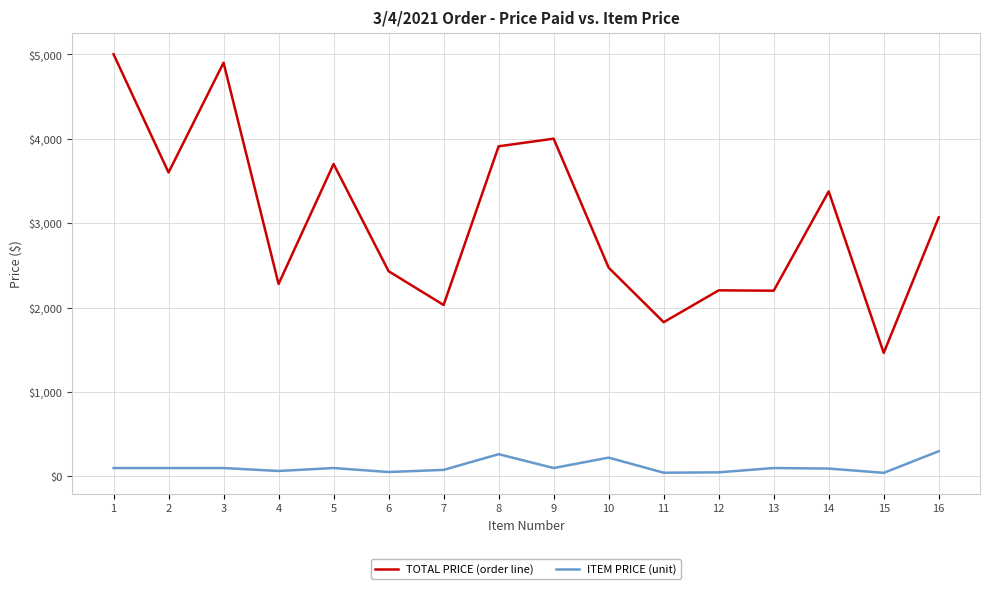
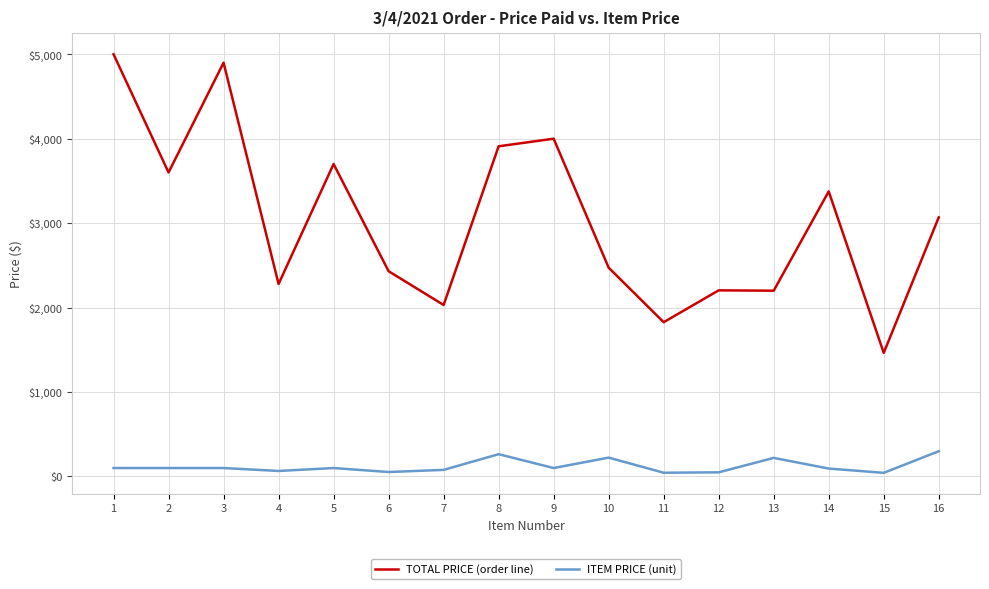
  {
    "TOTAL PRICE (order line)": {
      "1": "$5,000",
      "2": "$3,600",
      "3": "$4,900",
      "4": "$2,300",
      "5": "$3,700",
      "6": "$2,400",
      "7": "$2,000",
      "8": "$3,900",
      "9": "$4,000",
      "10": "$2,500",
      "11": "$1,800",
      "12": "$2,200",
      "13": "$2,200",
      "14": "$3,400",
      "15": "$1,500",
      "16": "$3,100"
    },
    "ITEM PRICE (unit)": {
      "1": "$100",
      "2": "$100",
      "3": "$100",
      "4": "$100",
      "5": "$100",
      "6": "$100",
      "7": "$100",
      "8": "$300",
      "9": "$100",
      "10": "$200",
      "11": "$0",
      "12": "$0",
-     "13": "$100",
+     "13": "$200",
      "14": "$100",
      "15": "$0",
      "16": "$300"
    }
  }
